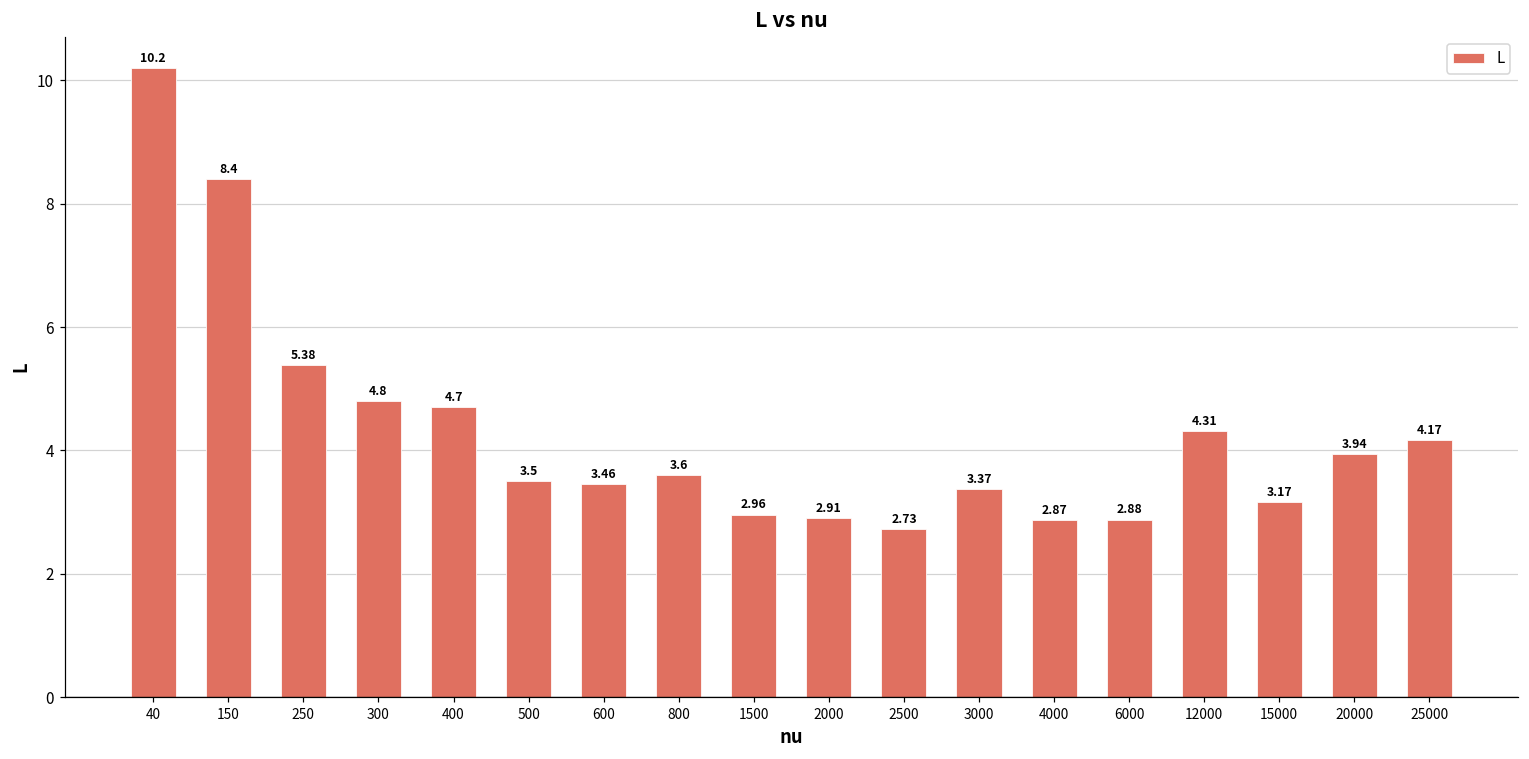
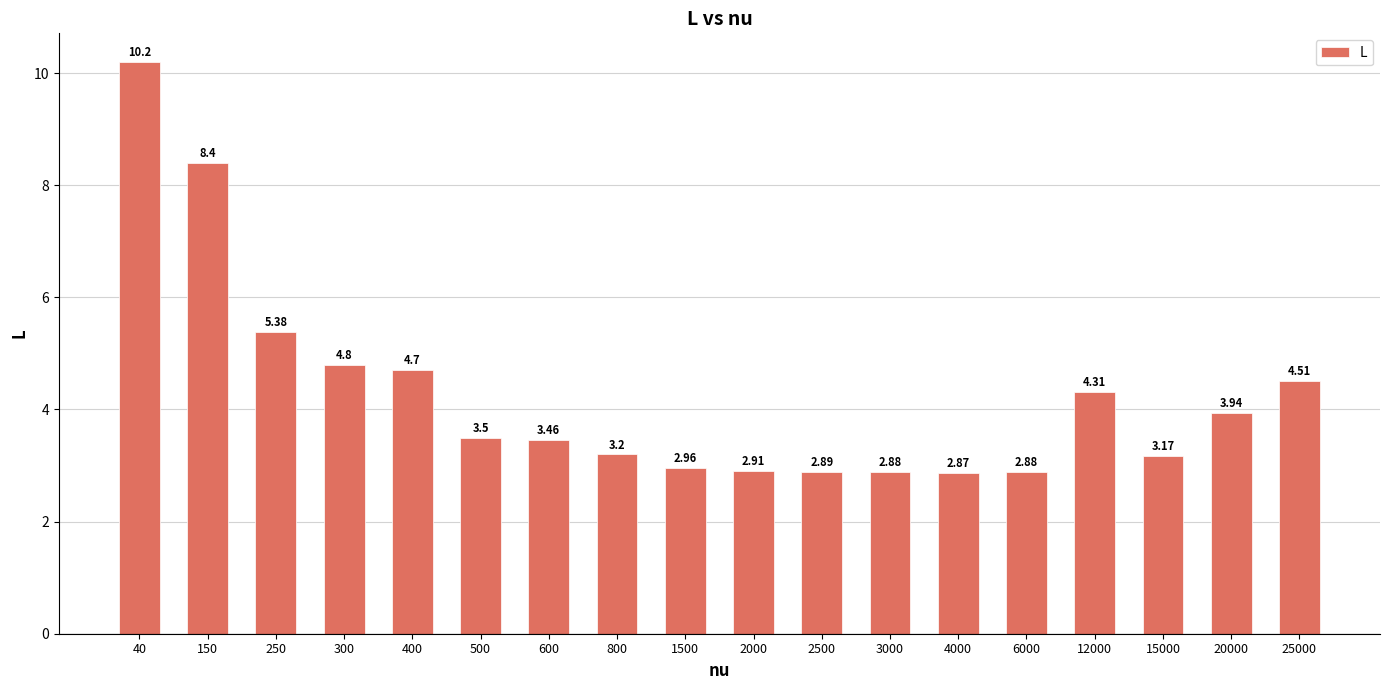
  {
    "40": 10.2,
    "150": 8.4,
    "250": 5.38,
    "300": 4.8,
    "400": 4.7,
    "500": 3.5,
    "600": 3.46,
-   "800": 3.6,
+   "800": 3.2,
    "1500": 2.96,
    "2000": 2.91,
-   "2500": 2.73,
-   "3000": 3.37,
+   "2500": 2.89,
+   "3000": 2.88,
    "4000": 2.87,
    "6000": 2.88,
    "12000": 4.31,
    "15000": 3.17,
    "20000": 3.94,
-   "25000": 4.17
+   "25000": 4.51
  }
